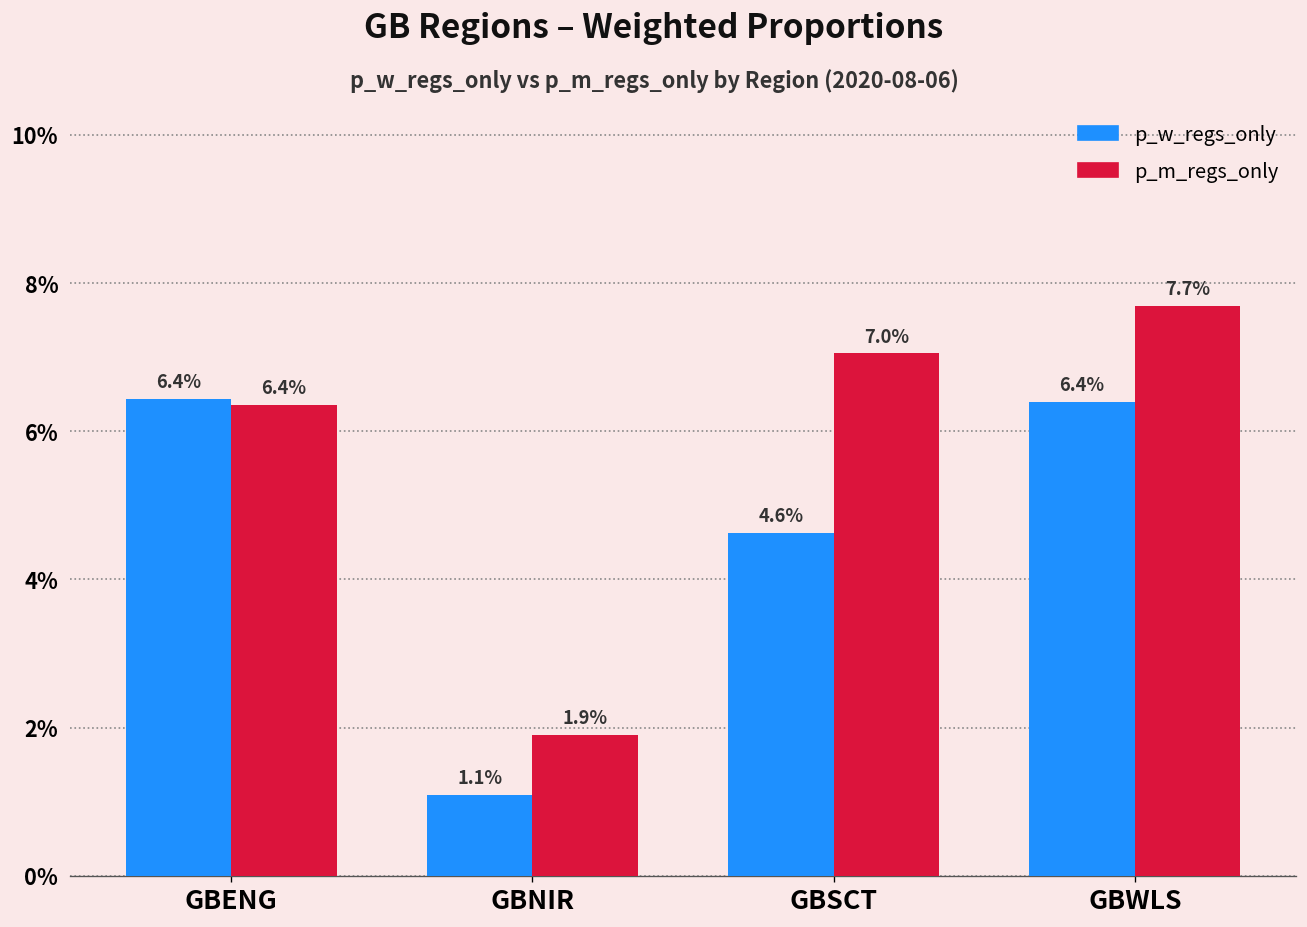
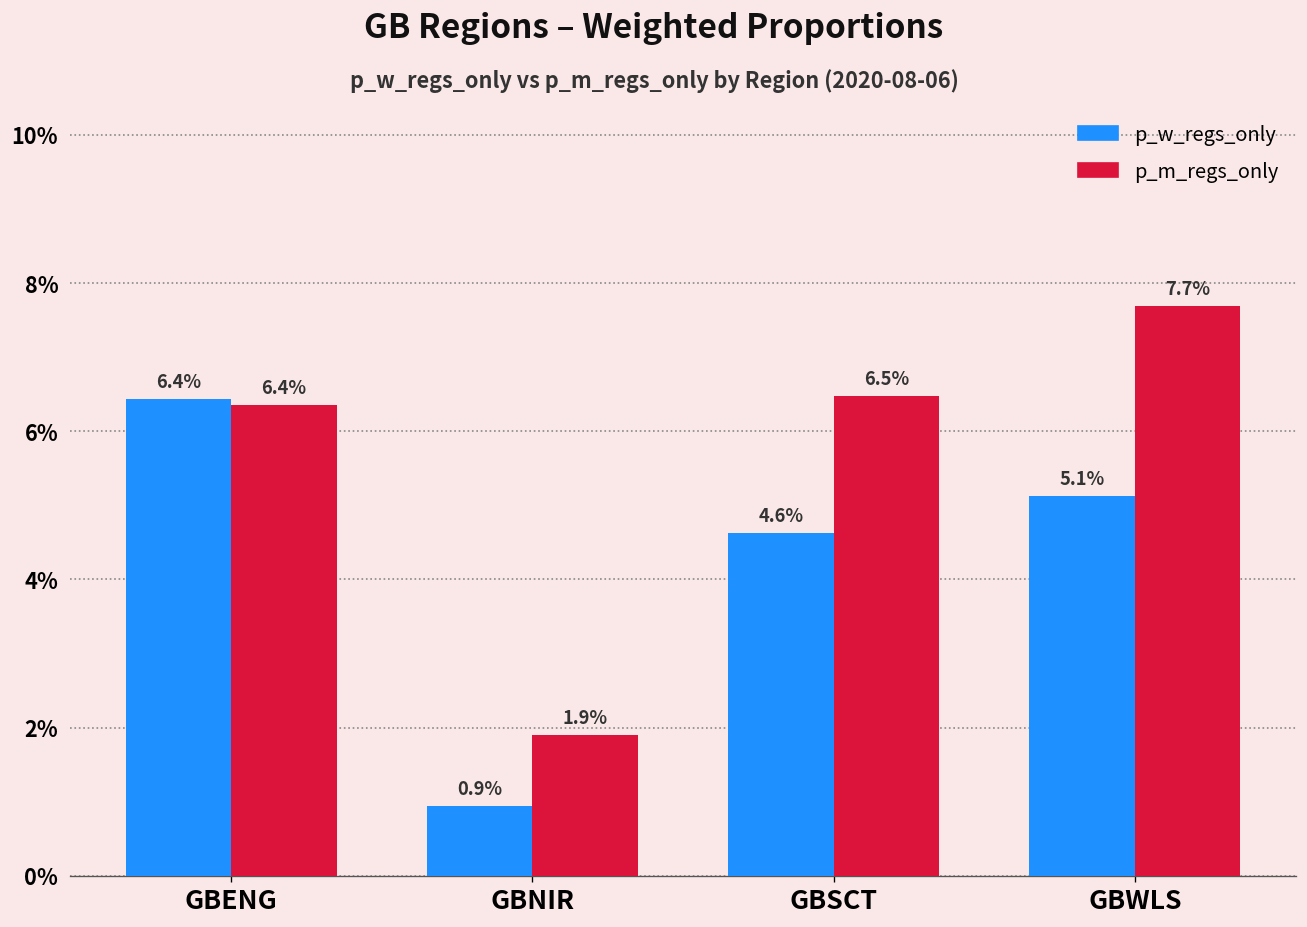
  {
    "p_w_regs_only": {
      "GBENG": "6.4%",
-     "GBNIR": "1.1%",
+     "GBNIR": "0.9%",
      "GBSCT": "4.6%",
-     "GBWLS": "6.4%"
+     "GBWLS": "5.1%"
    },
    "p_m_regs_only": {
      "GBENG": "6.4%",
      "GBNIR": "1.9%",
-     "GBSCT": "7.0%",
+     "GBSCT": "6.5%",
      "GBWLS": "7.7%"
    }
  }
